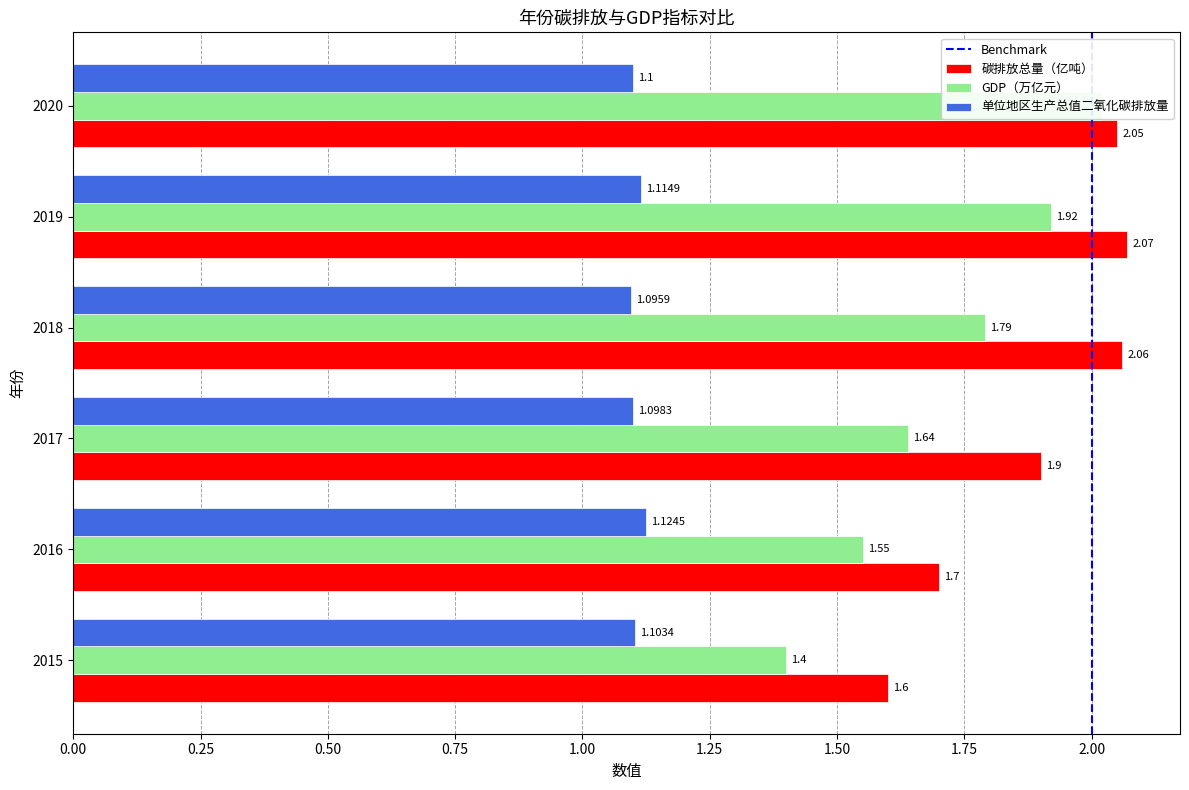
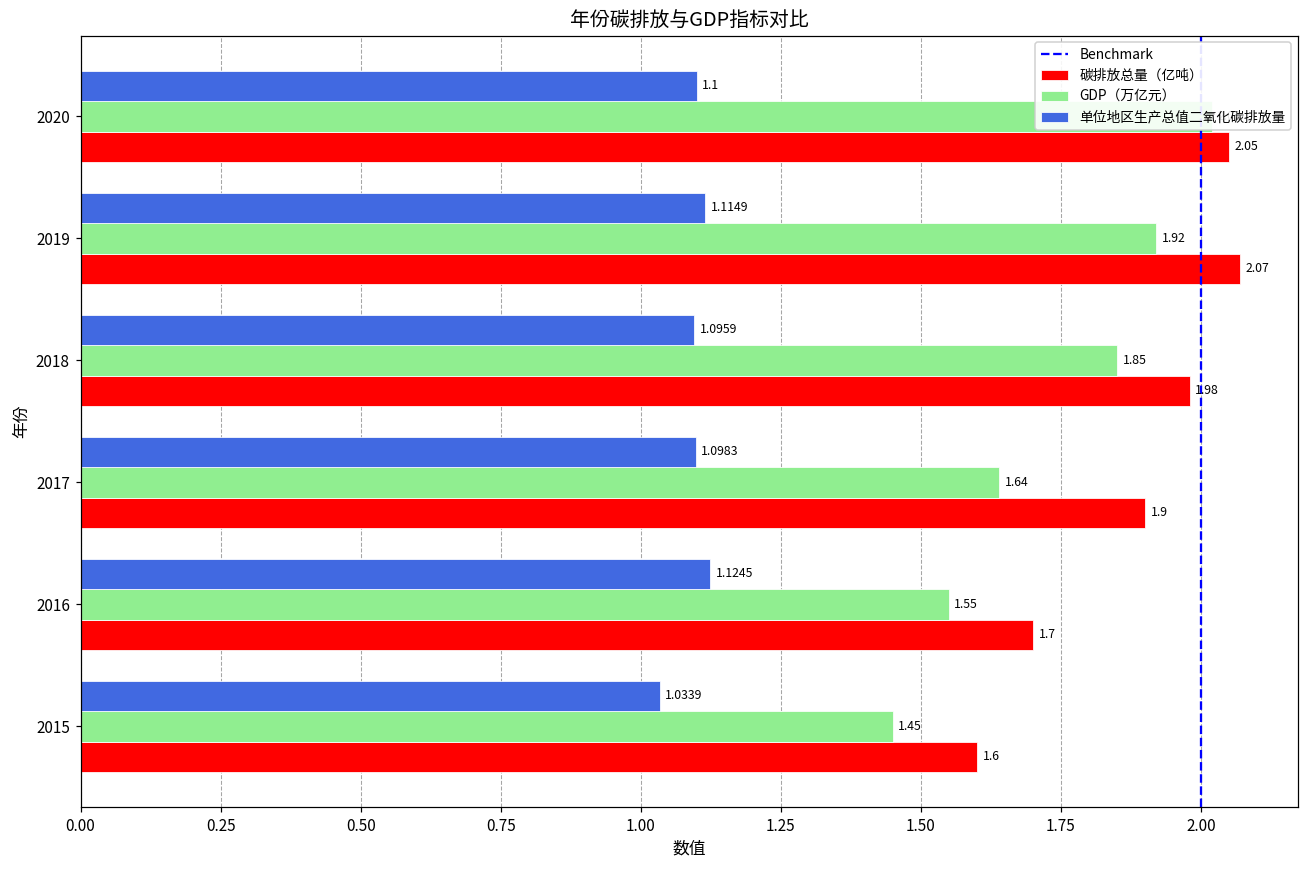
  {
    "碳排放总量（亿吨）": {
      "2020": 2.05,
      "2019": 2.07,
-     "2018": 2.06,
+     "2018": 1.98,
      "2017": 1.9,
      "2016": 1.7,
      "2015": 1.6
    },
    "GDP（万亿元）": {
      "2019": 1.92,
-     "2018": 1.79,
+     "2018": 1.85,
      "2017": 1.64,
      "2016": 1.55,
-     "2015": 1.4
+     "2015": 1.45
    },
    "单位地区生产总值二氧化碳排放量": {
      "2020": 1.1,
      "2019": 1.1149,
      "2018": 1.0959,
      "2017": 1.0983,
      "2016": 1.1245,
-     "2015": 1.1034
+     "2015": 1.0339
    }
  }
